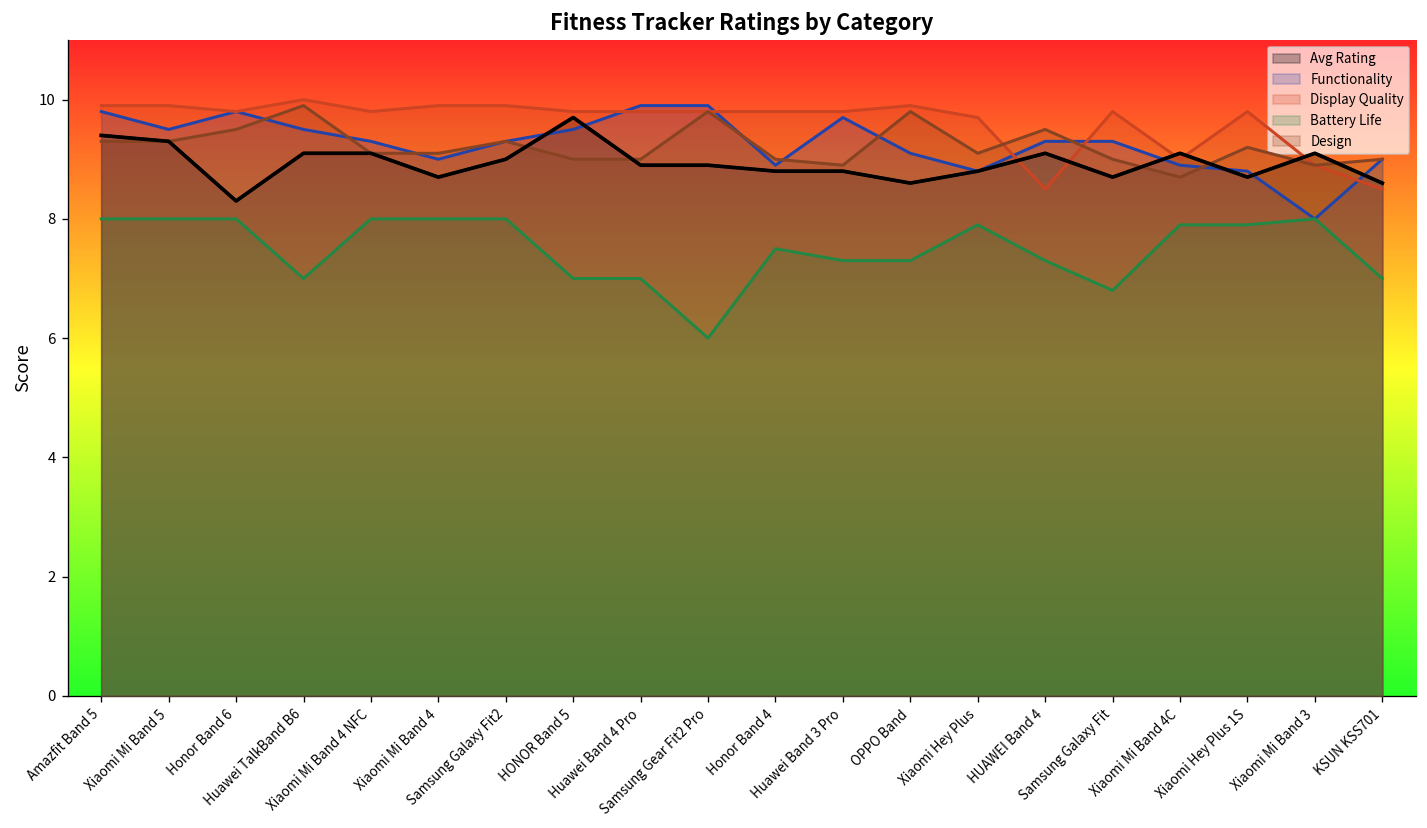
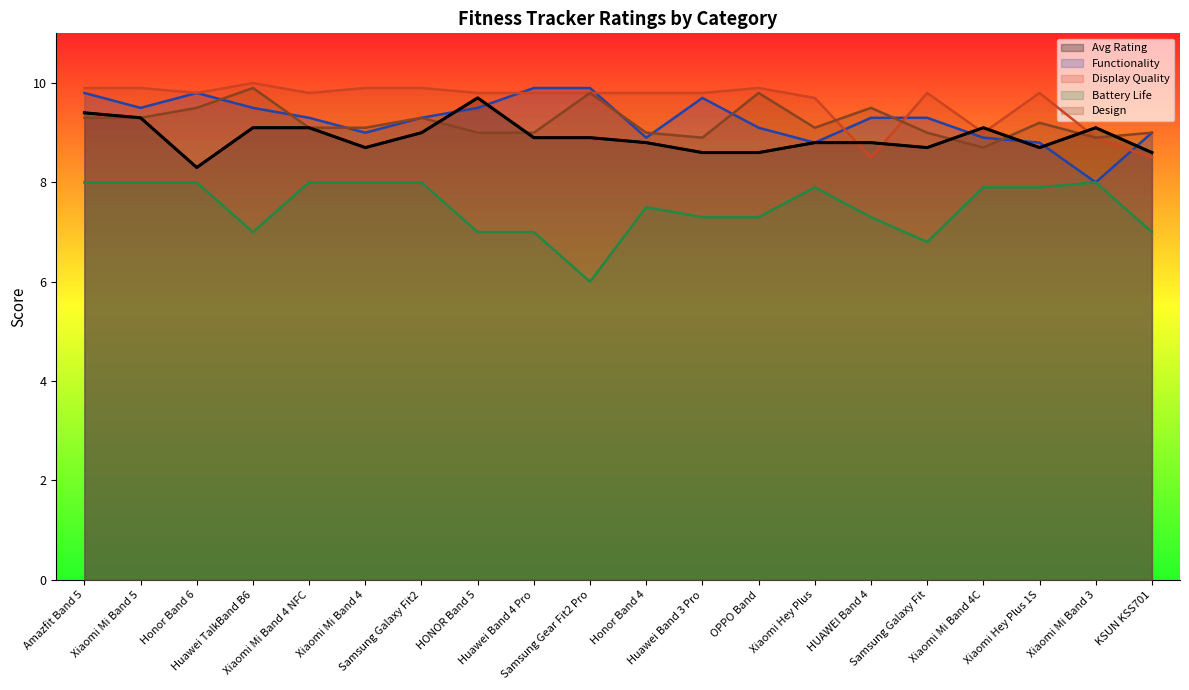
  {
    "Avg Rating": {
      "Amazfit Band 5": 9.4,
      "Honor Band 6": 8.3,
      "Huawei TalkBand B6": 9.1,
      "Xiaomi Mi Band 4": 8.7,
      "Samsung Galaxy Fit2": 9.0,
      "HONOR Band 5": 9.7,
      "Huawei Band 4 Pro": 8.9,
      "Samsung Gear Fit2 Pro": 8.9,
      "Honor Band 4": 8.8,
-     "Huawei Band 3 Pro": 8.8,
+     "Huawei Band 3 Pro": 8.6,
      "OPPO Band": 8.6,
-     "HUAWEI Band 4": 9.1,
+     "HUAWEI Band 4": 8.8,
      "Samsung Galaxy Fit": 8.7,
      "Xiaomi Mi Band 4C": 9.1,
      "Xiaomi Hey Plus 1S": 8.7,
      "Xiaomi Mi Band 3": 9.1,
      "KSUN KSS701": 8.6
    }
  }
